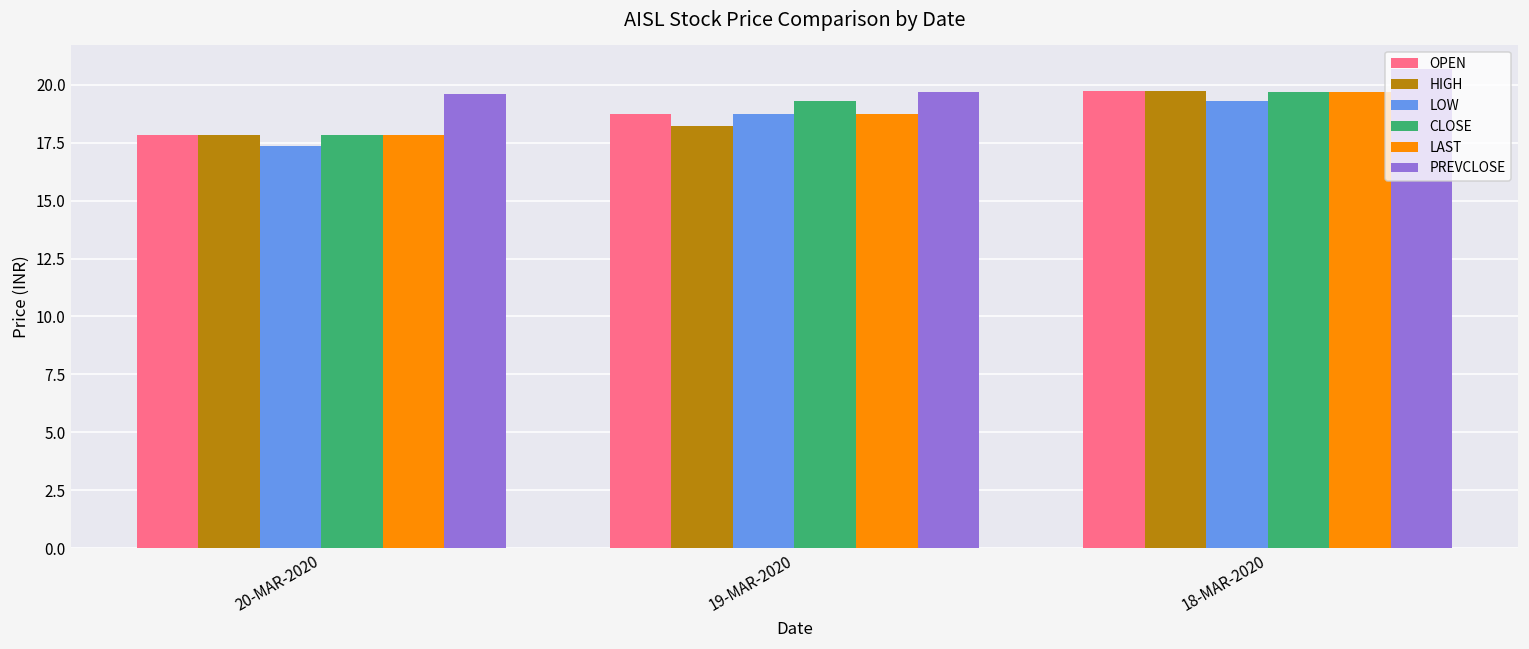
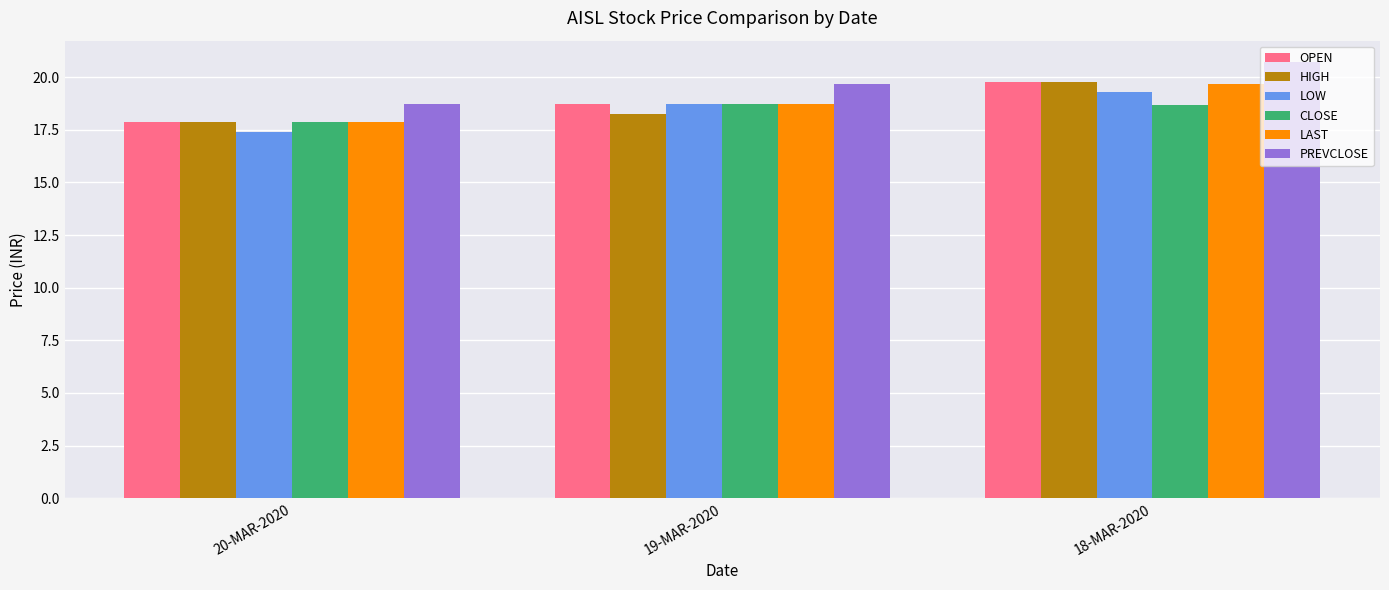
  {
    "OPEN": {
      "20-MAR-2020": 17.9,
      "19-MAR-2020": 18.8,
      "18-MAR-2020": 19.8
    },
    "HIGH": {
      "20-MAR-2020": 17.9,
      "19-MAR-2020": 18.2,
      "18-MAR-2020": 19.8
    },
    "LOW": {
      "20-MAR-2020": 17.4,
      "19-MAR-2020": 18.8,
      "18-MAR-2020": 19.3
    },
    "CLOSE": {
      "20-MAR-2020": 17.9,
-     "19-MAR-2020": 19.3,
-     "18-MAR-2020": 19.7
+     "19-MAR-2020": 18.8,
+     "18-MAR-2020": 18.7
    },
    "LAST": {
      "20-MAR-2020": 17.9,
      "19-MAR-2020": 18.8,
      "18-MAR-2020": 19.7
    },
    "PREVCLOSE": {
-     "20-MAR-2020": 19.6,
+     "20-MAR-2020": 18.8,
      "19-MAR-2020": 19.7
    }
  }
